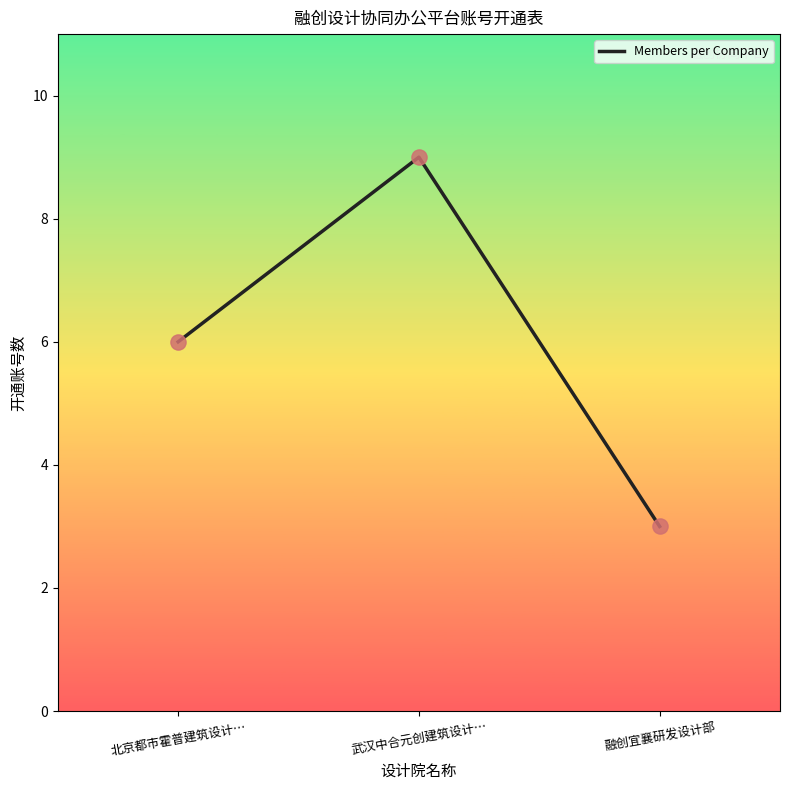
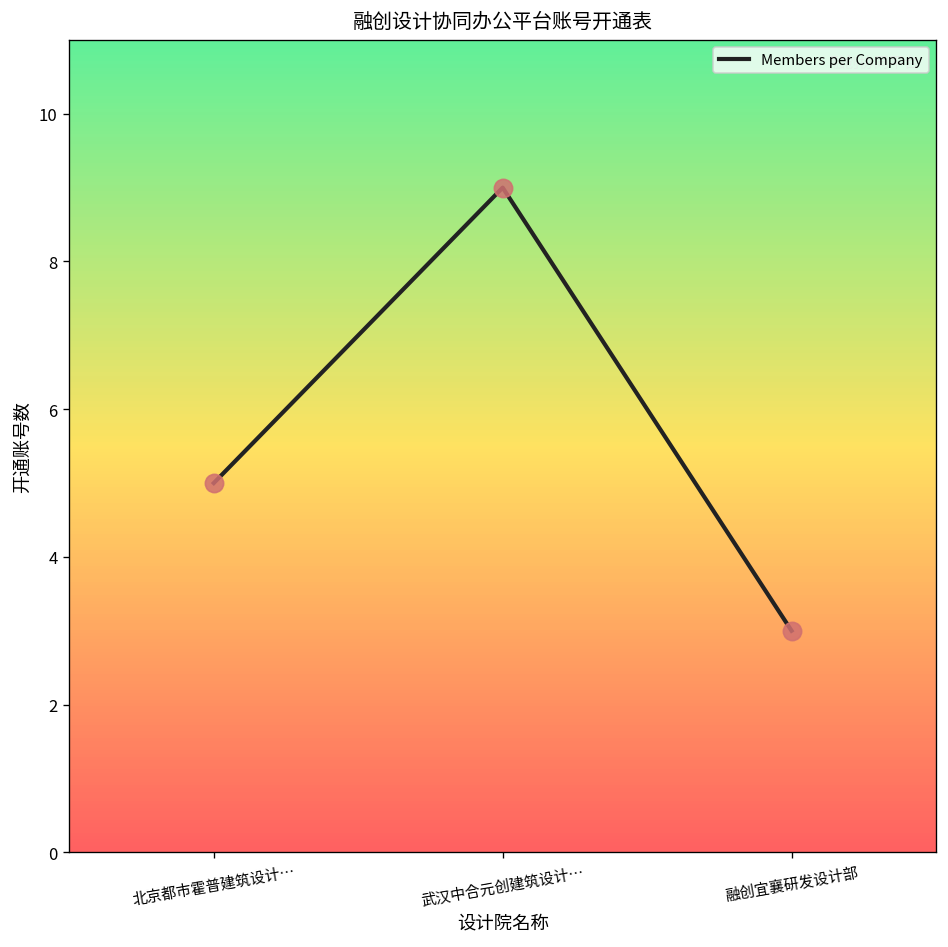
  {
-   "北京都市霍普建筑设计…": 6,
+   "北京都市霍普建筑设计…": 5,
    "武汉中合元创建筑设计…": 9,
    "融创宜襄研发设计部": 3
  }
